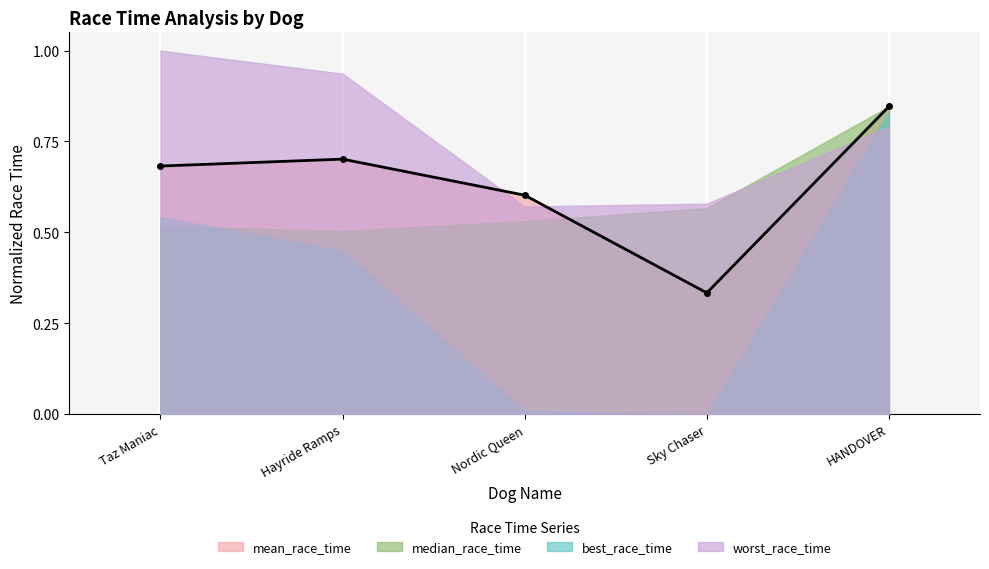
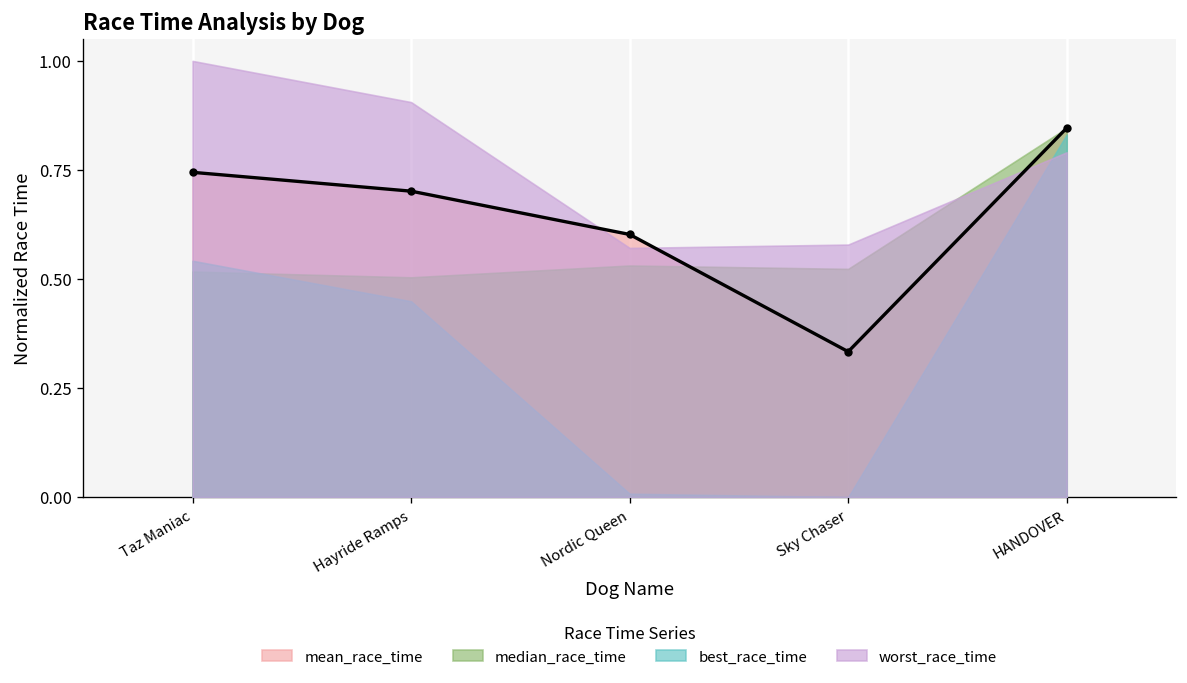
  {
    "mean_race_time": {
-     "Taz Maniac": 0.68,
+     "Taz Maniac": 0.74,
      "Hayride Ramps": 0.70,
      "Nordic Queen": 0.60,
      "Sky Chaser": 0.33
    },
    "median_race_time": {
      "Taz Maniac": 0.52,
      "Hayride Ramps": 0.50,
      "Nordic Queen": 0.53,
-     "Sky Chaser": 0.57
+     "Sky Chaser": 0.52
    },
    "best_race_time": {
      "Taz Maniac": 0.54,
      "Hayride Ramps": 0.45,
      "Nordic Queen": 0.01,
      "Sky Chaser": 0.00,
      "HANDOVER": 0.83
    },
    "worst_race_time": {
      "Taz Maniac": 1.00,
-     "Hayride Ramps": 0.94,
+     "Hayride Ramps": 0.91,
      "Nordic Queen": 0.57,
      "Sky Chaser": 0.58,
      "HANDOVER": 0.79
    }
  }
